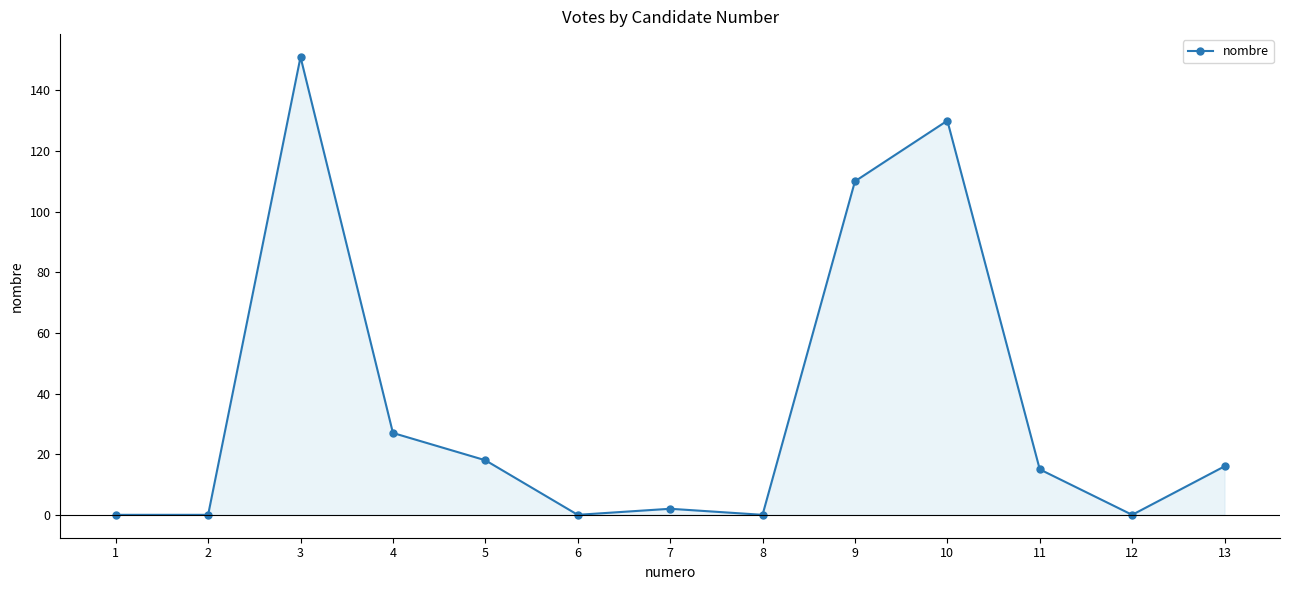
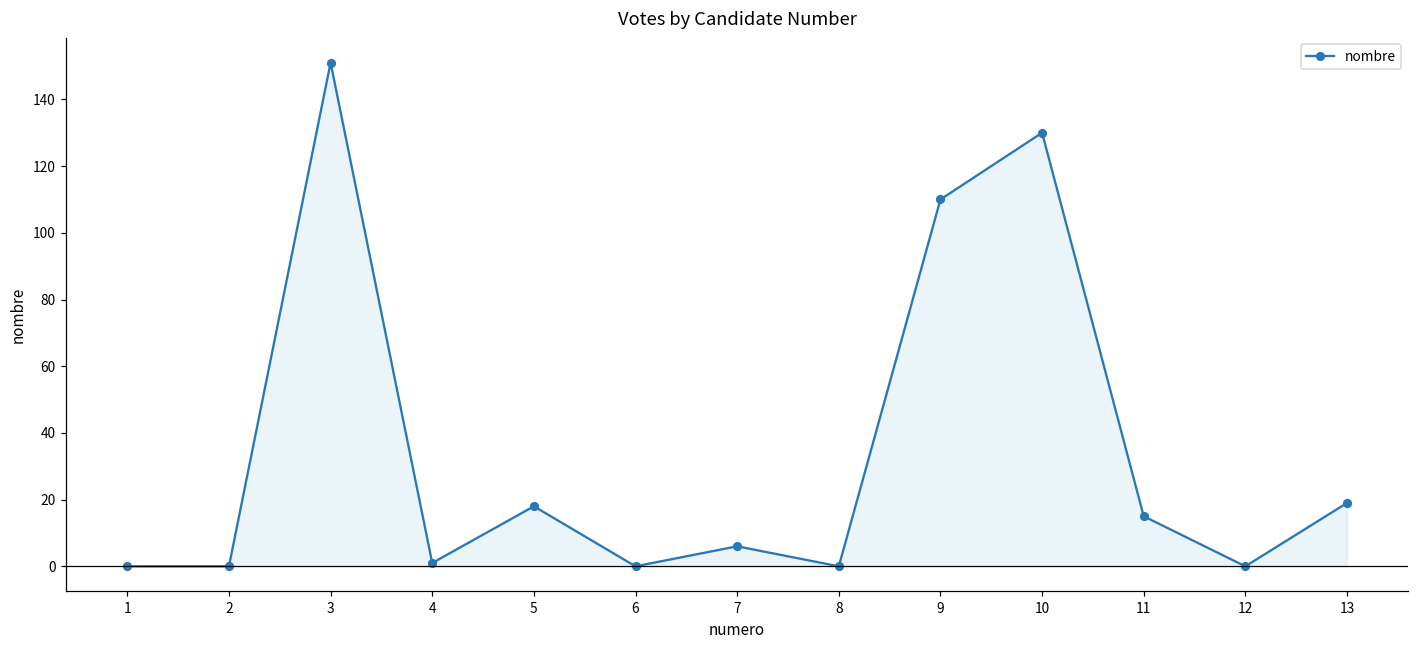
  {
    "1": 0,
    "2": 0,
    "3": 151,
-   "4": 27,
+   "4": 1,
    "5": 18,
    "6": 0,
-   "7": 2,
+   "7": 6,
    "8": 0,
    "9": 110,
    "10": 130,
    "11": 15,
    "12": 0,
-   "13": 16
+   "13": 19
  }
